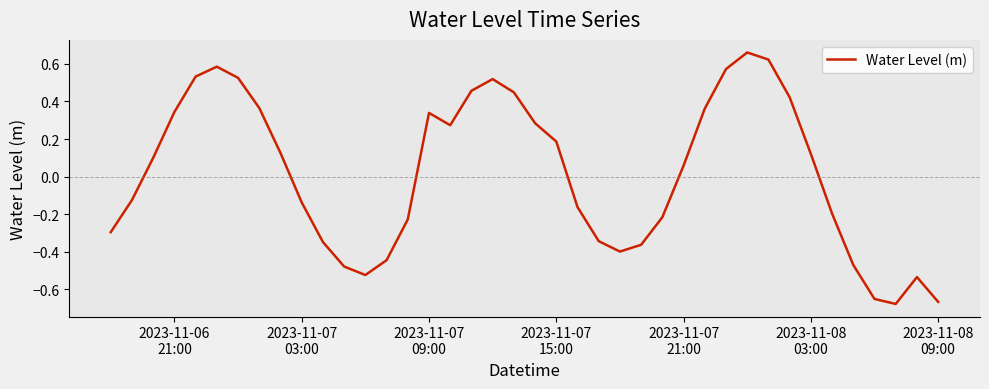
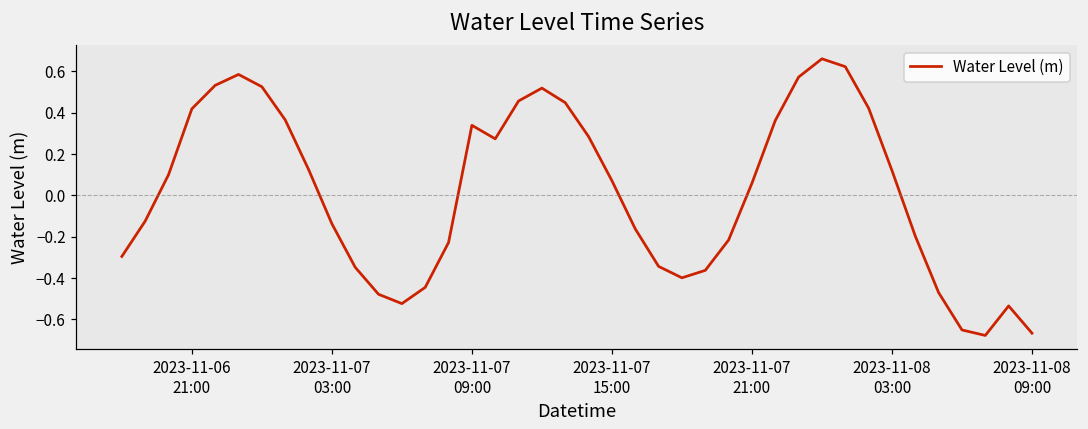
  {
-   "2023-11-06 21:00": 0.34,
+   "2023-11-06 21:00": 0.42,
    "2023-11-07 03:00": -0.14,
    "2023-11-07 09:00": 0.34,
-   "2023-11-07 15:00": 0.19,
+   "2023-11-07 15:00": 0.07,
    "2023-11-07 21:00": 0.06,
    "2023-11-08 03:00": 0.12,
    "2023-11-08 09:00": -0.67
  }
